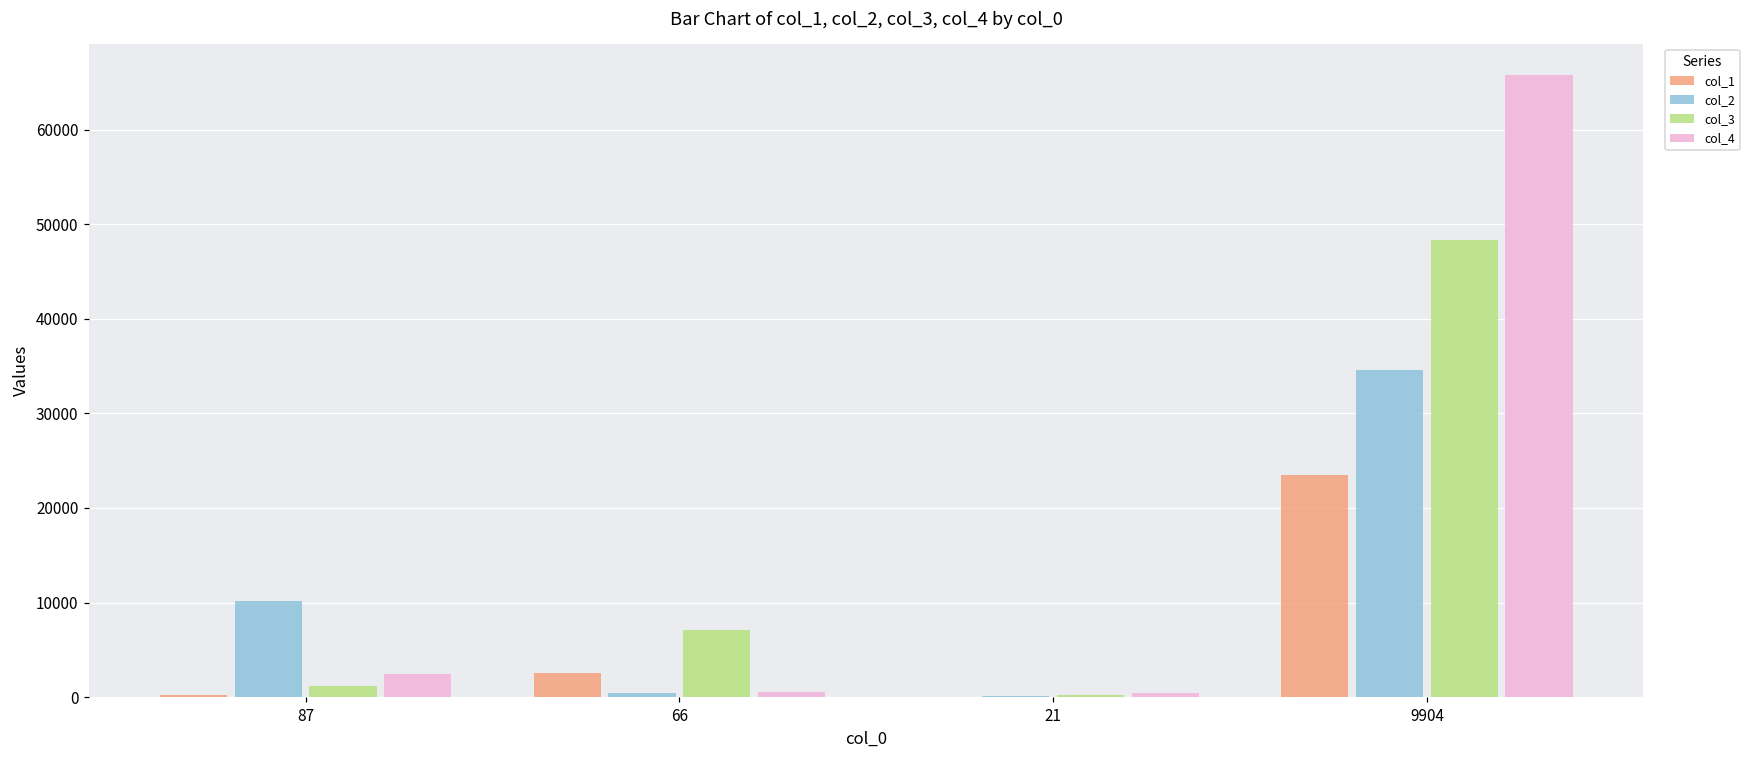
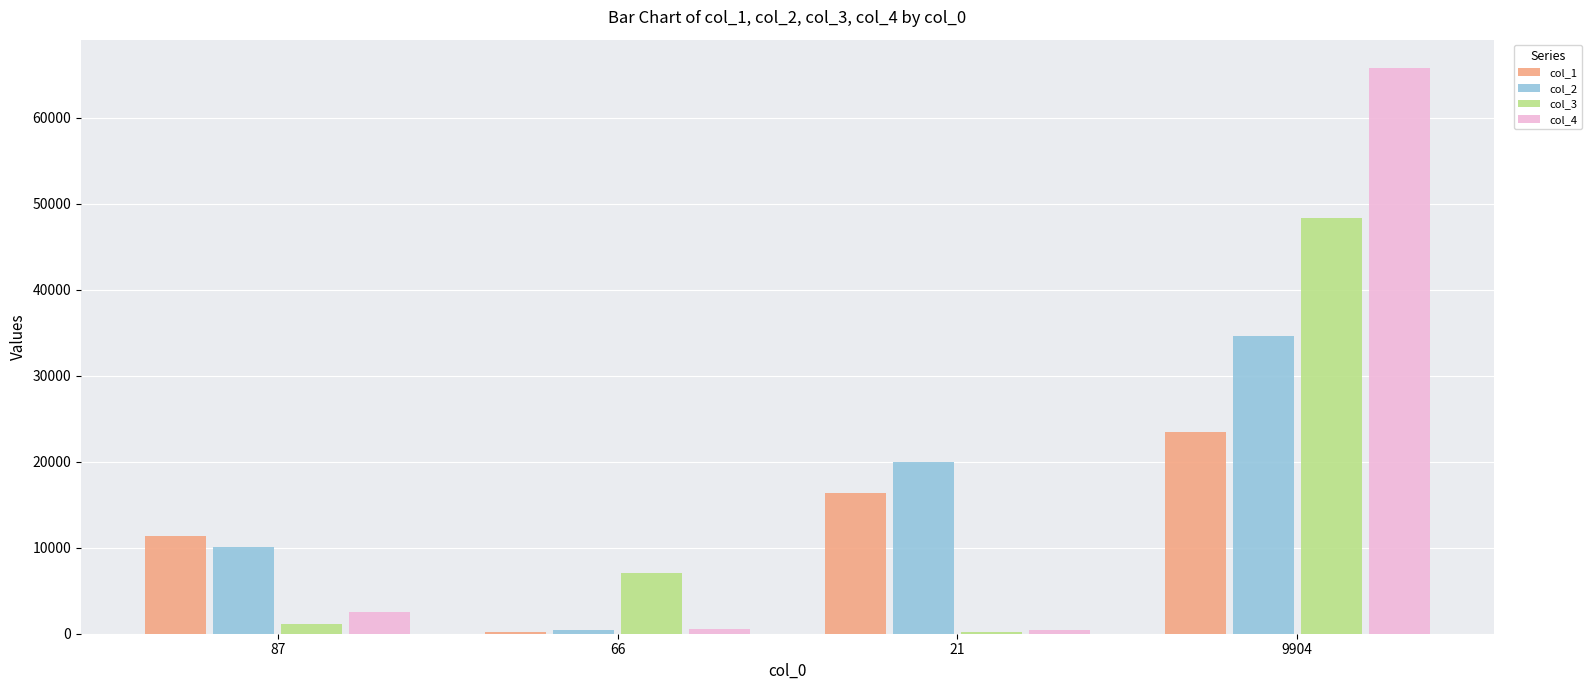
  {
    "col_1": {
-     "87": 0,
-     "66": 3000,
-     "21": 0,
+     "87": 11000,
+     "66": 0,
+     "21": 16000,
      "9904": 23000
    },
    "col_2": {
      "87": 10000,
      "66": 0,
-     "21": 0,
+     "21": 20000,
      "9904": 35000
    },
    "col_3": {
      "87": 1000,
      "66": 7000,
      "9904": 48000
    },
    "col_4": {
      "87": 2000,
      "66": 1000,
      "21": 0,
      "9904": 66000
    }
  }
